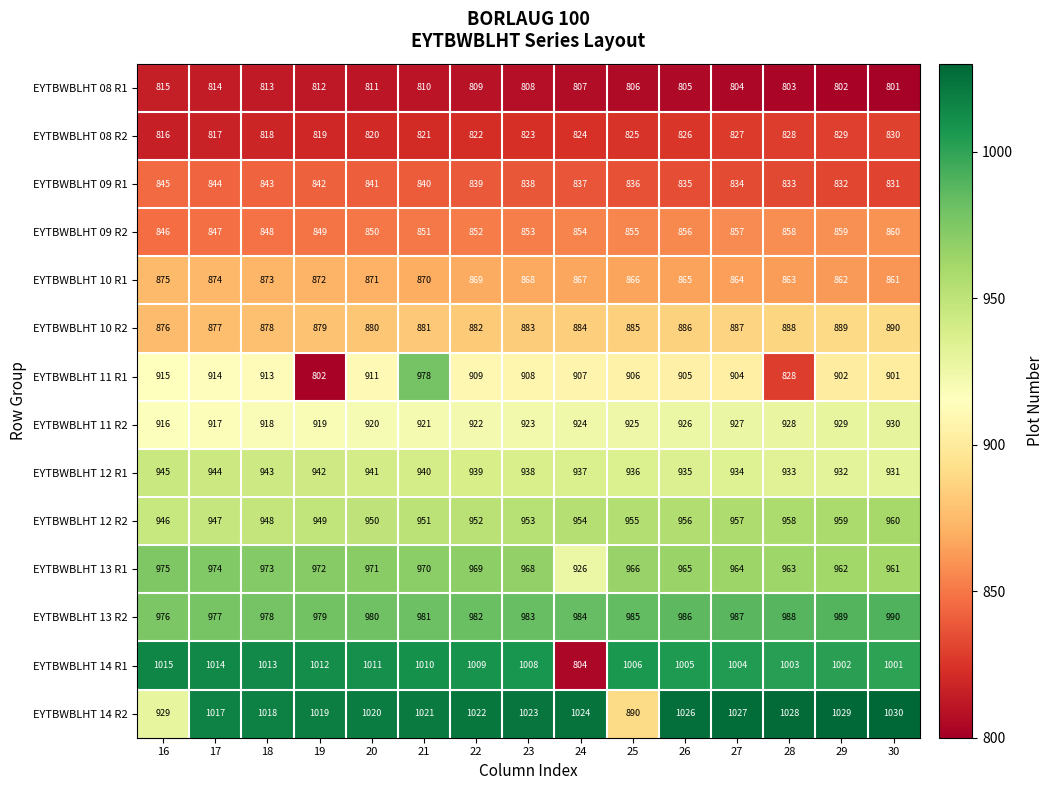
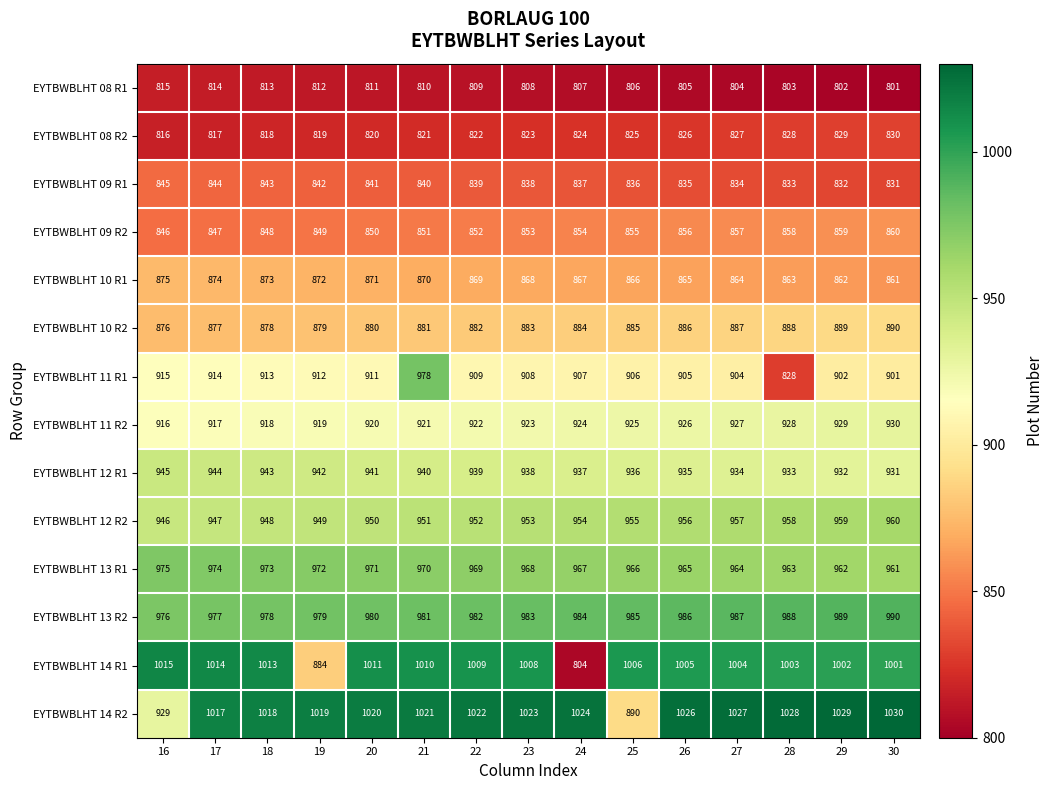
  {
    "EYTBWBLHT 11 R1": {
      "16": 915,
      "17": 914,
      "18": 913,
-     "19": 802,
+     "19": 912,
      "20": 911,
      "21": 978,
      "22": 909,
      "23": 908,
      "24": 907,
      "25": 906,
      "26": 905,
      "27": 904,
      "28": 828,
      "29": 902,
      "30": 901
    },
    "EYTBWBLHT 13 R1": {
      "16": 975,
      "17": 974,
      "18": 973,
      "19": 972,
      "20": 971,
      "21": 970,
      "22": 969,
      "23": 968,
-     "24": 926,
+     "24": 967,
      "25": 966,
      "26": 965,
      "27": 964,
      "28": 963,
      "29": 962,
      "30": 961
    },
    "EYTBWBLHT 14 R1": {
      "16": 1015,
      "17": 1014,
      "18": 1013,
-     "19": 1012,
+     "19": 884,
      "20": 1011,
      "21": 1010,
      "22": 1009,
      "23": 1008,
      "24": 804,
      "25": 1006,
      "26": 1005,
      "27": 1004,
      "28": 1003,
      "29": 1002,
      "30": 1001
    }
  }
